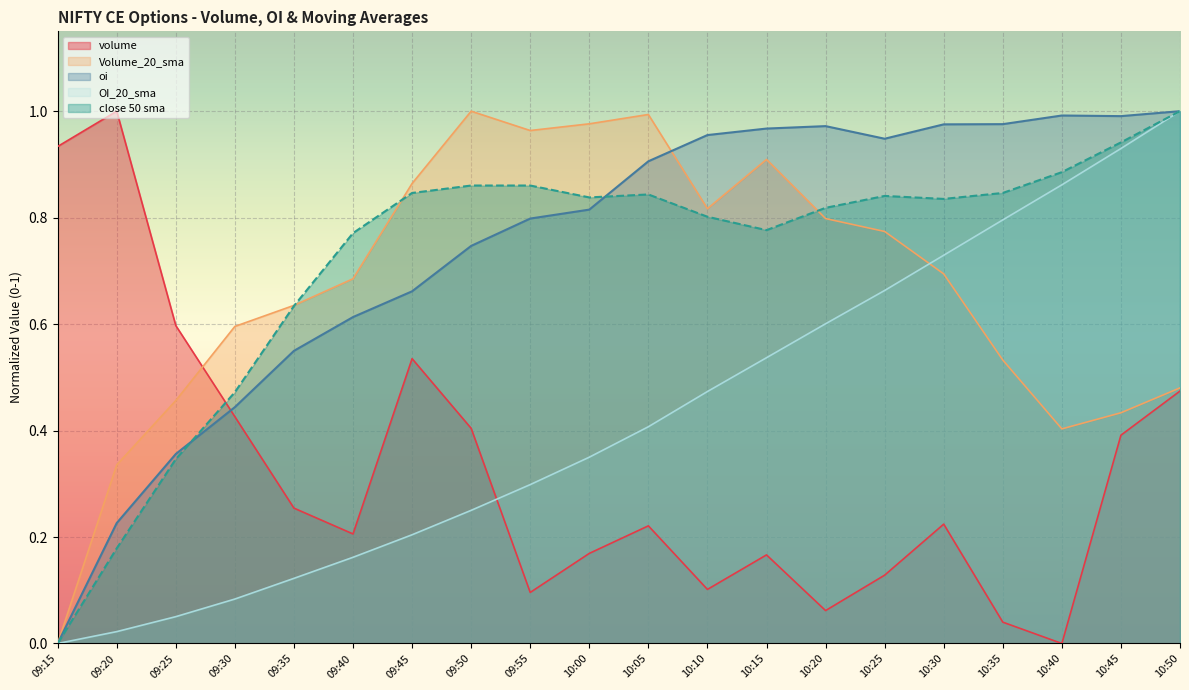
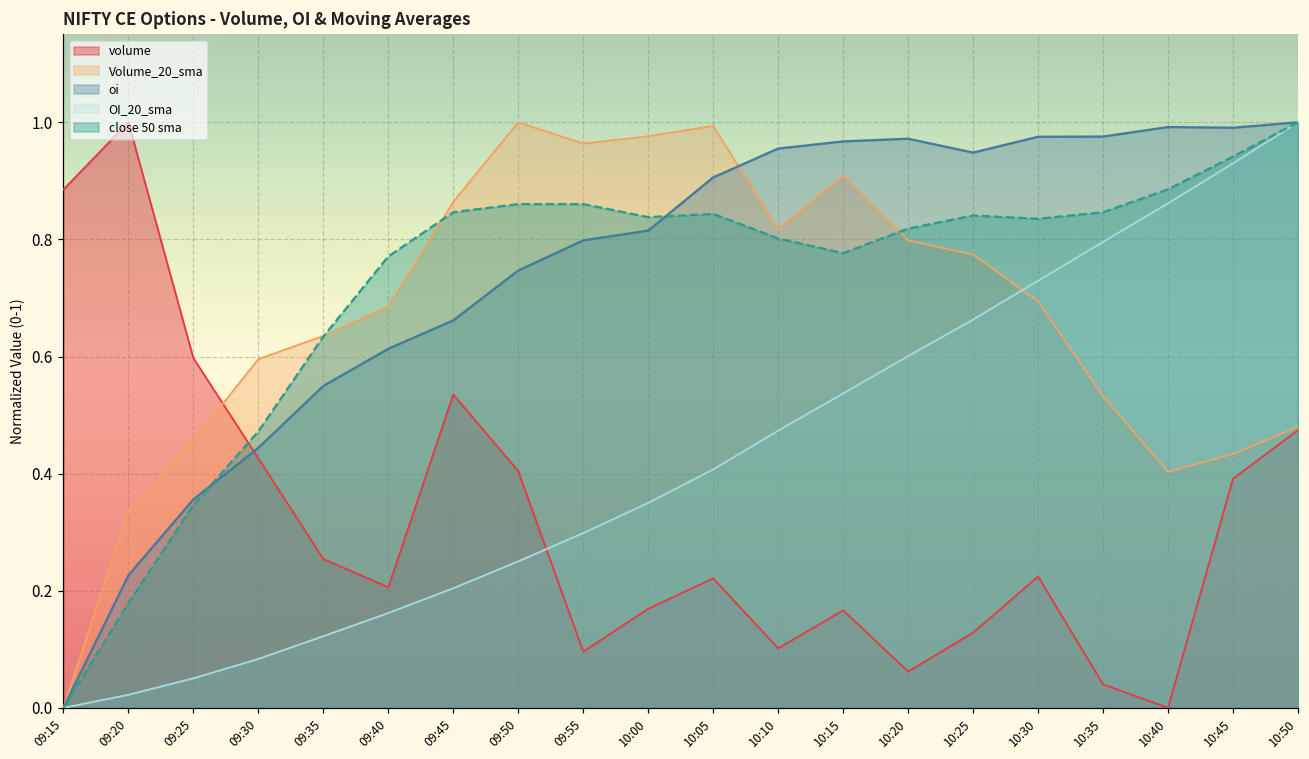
  {
    "volume": {
-     "09:15": 0.93,
+     "09:15": 0.89,
      "09:25": 0.60,
      "09:30": 0.43,
      "09:35": 0.25,
      "09:40": 0.21,
      "09:45": 0.54,
      "09:50": 0.40,
      "09:55": 0.10,
      "10:00": 0.17,
      "10:05": 0.22,
      "10:10": 0.10,
      "10:15": 0.17,
      "10:20": 0.06,
      "10:25": 0.13,
      "10:30": 0.22,
      "10:35": 0.04,
      "10:40": 0.00,
      "10:45": 0.39,
      "10:50": 0.47
    },
    "Volume_20_sma": {
      "09:20": 0.34,
      "09:25": 0.46,
      "09:30": 0.60,
      "09:40": 0.69,
      "09:45": 0.86,
      "09:50": 1.00,
      "09:55": 0.96,
      "10:00": 0.98,
      "10:05": 0.99,
      "10:10": 0.82,
      "10:15": 0.91,
      "10:20": 0.80,
      "10:25": 0.77,
      "10:30": 0.69,
      "10:35": 0.53,
      "10:40": 0.40,
      "10:45": 0.43,
      "10:50": 0.48
    },
    "OI_20_sma": {
      "09:20": 0.02,
      "09:25": 0.05,
      "09:30": 0.08,
      "09:35": 0.12,
      "09:40": 0.16,
      "09:45": 0.20,
      "09:50": 0.25,
      "09:55": 0.30,
      "10:00": 0.35,
      "10:05": 0.41,
      "10:10": 0.47,
      "10:15": 0.54,
      "10:20": 0.60,
      "10:25": 0.66,
      "10:30": 0.73,
      "10:35": 0.80,
      "10:40": 0.86,
      "10:45": 0.93
    }
  }
